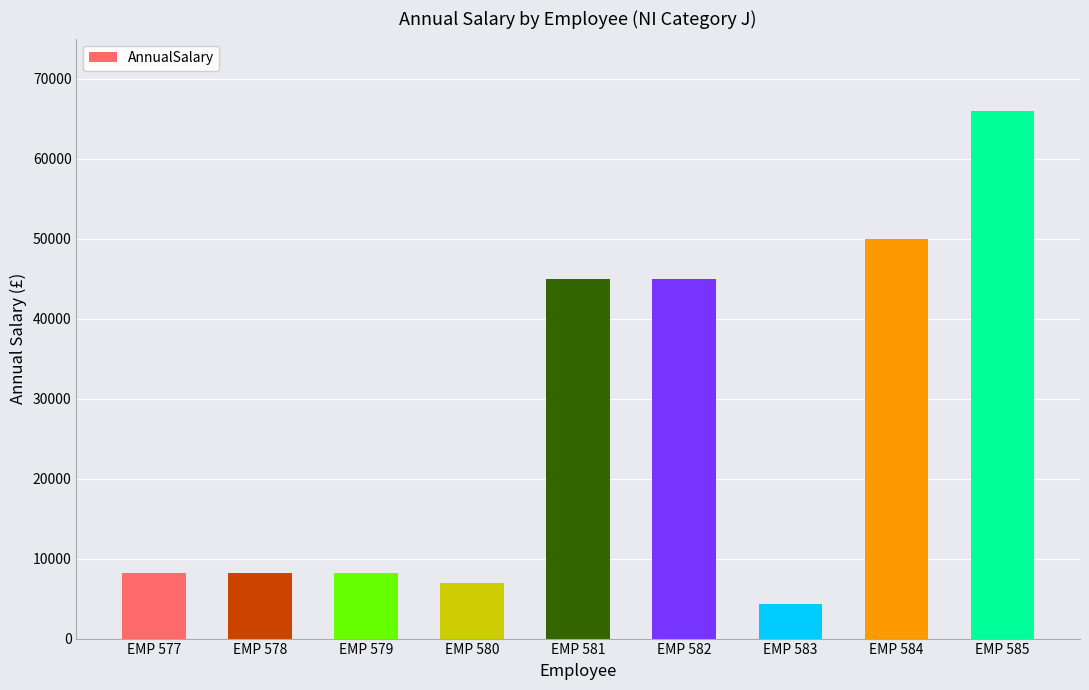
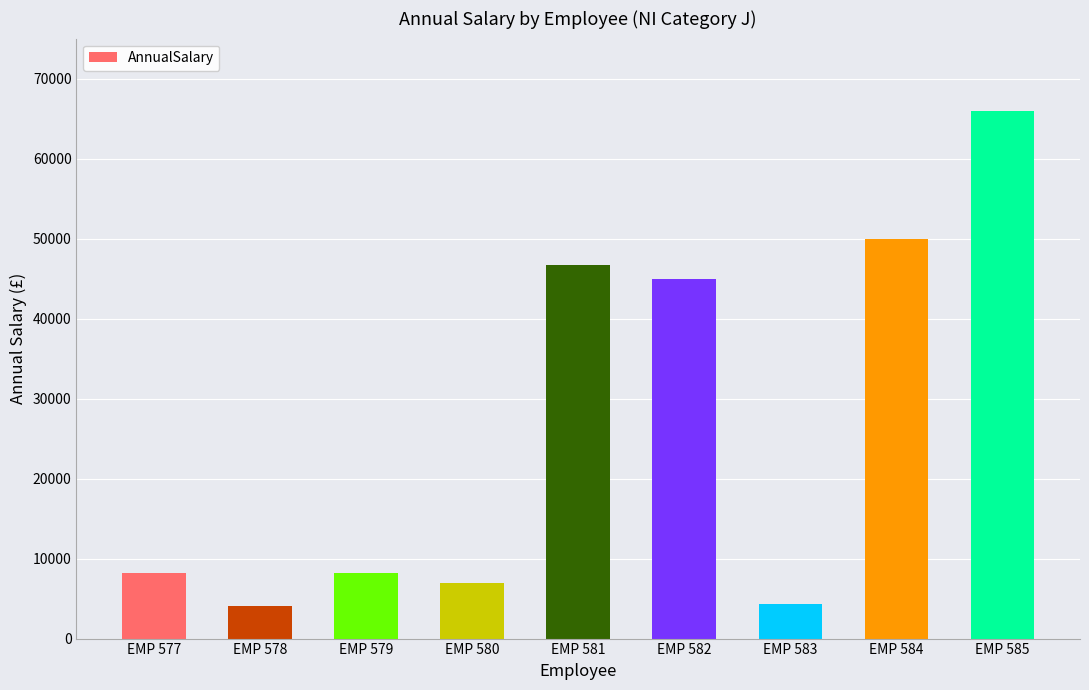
  {
    "EMP 577": 8000,
-   "EMP 578": 8000,
+   "EMP 578": 4000,
    "EMP 579": 8000,
    "EMP 580": 7000,
-   "EMP 581": 45000,
+   "EMP 581": 47000,
    "EMP 582": 45000,
    "EMP 583": 4000,
    "EMP 584": 50000,
    "EMP 585": 66000
  }
